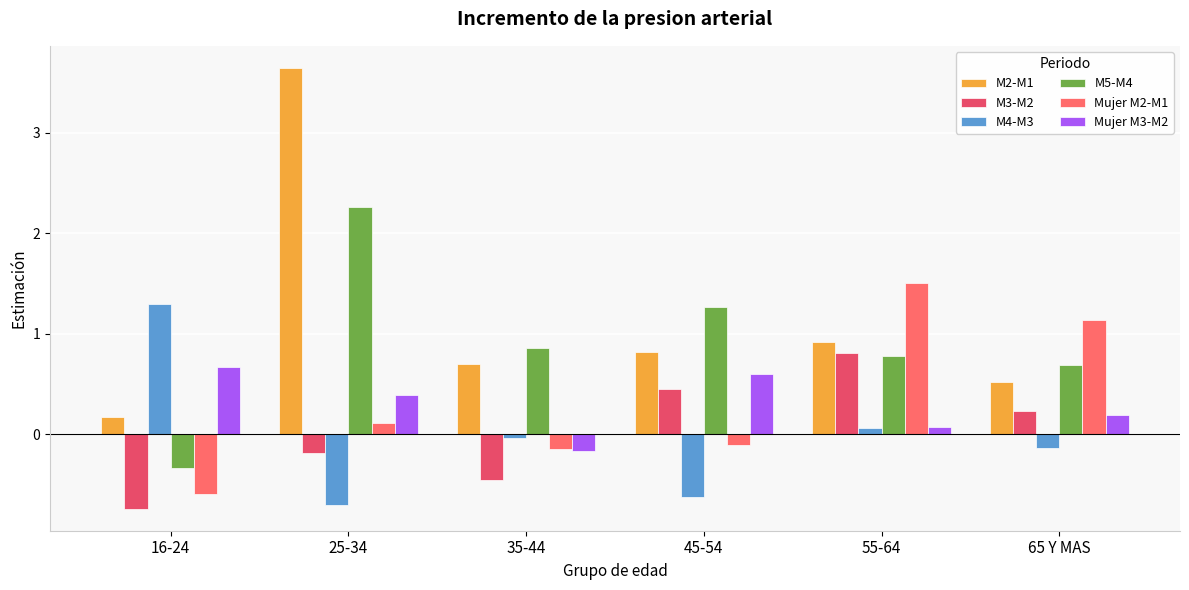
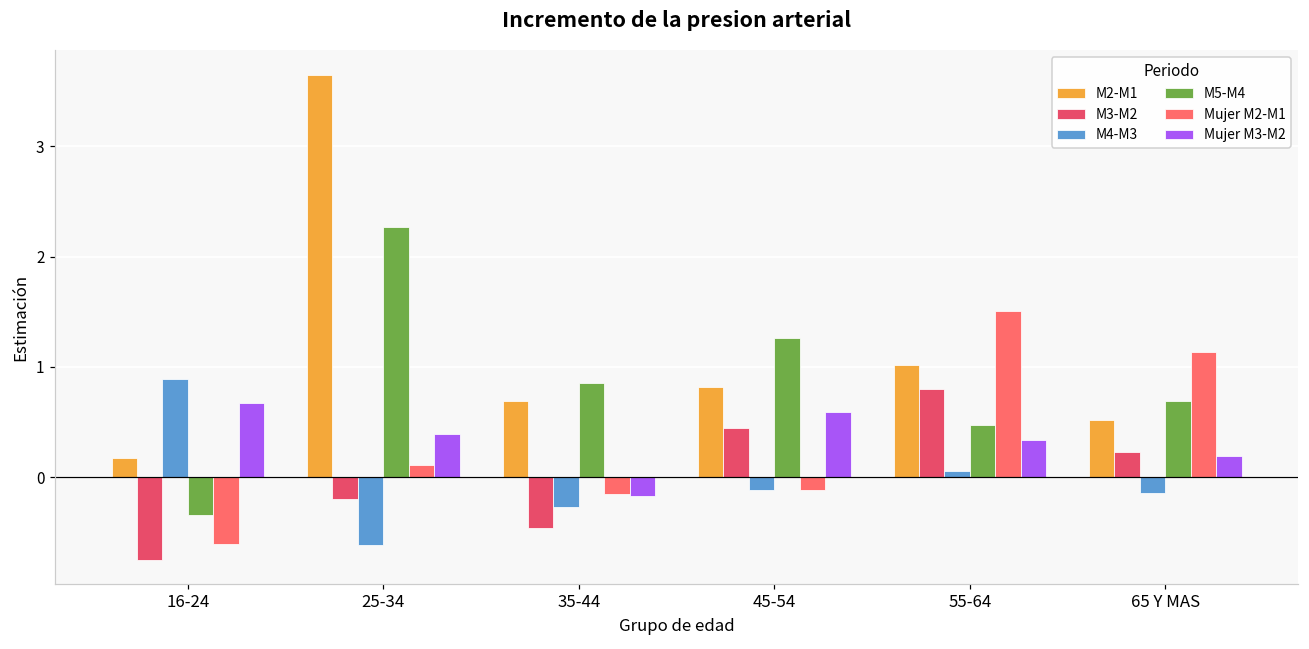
  {
    "M2-M1": {
      "16-24": 0.17,
      "25-34": 3.65,
      "35-44": 0.70,
      "45-54": 0.82,
-     "55-64": 0.92,
+     "55-64": 1.02,
      "65 Y MAS": 0.52
    },
    "M4-M3": {
-     "16-24": 1.30,
-     "25-34": -0.70,
-     "35-44": -0.04,
-     "45-54": -0.63,
+     "16-24": 0.89,
+     "25-34": -0.61,
+     "35-44": -0.27,
+     "45-54": -0.12,
      "55-64": 0.06,
      "65 Y MAS": -0.14
    },
    "M5-M4": {
      "16-24": -0.34,
      "25-34": 2.27,
      "35-44": 0.86,
      "45-54": 1.27,
-     "55-64": 0.77,
+     "55-64": 0.47,
      "65 Y MAS": 0.69
    },
    "Mujer M3-M2": {
      "16-24": 0.67,
      "25-34": 0.39,
      "35-44": -0.17,
      "45-54": 0.60,
-     "55-64": 0.07,
+     "55-64": 0.34,
      "65 Y MAS": 0.19
    }
  }
